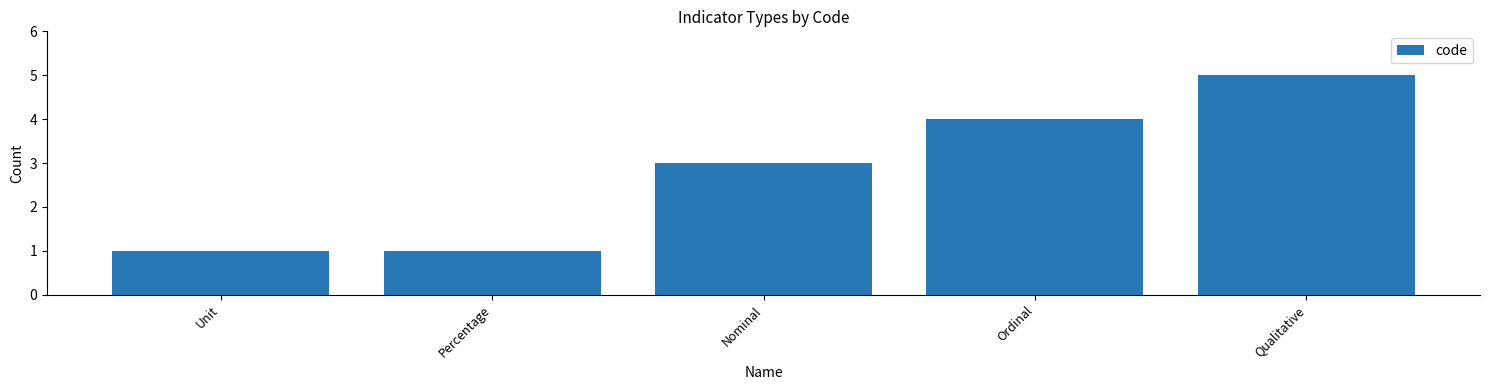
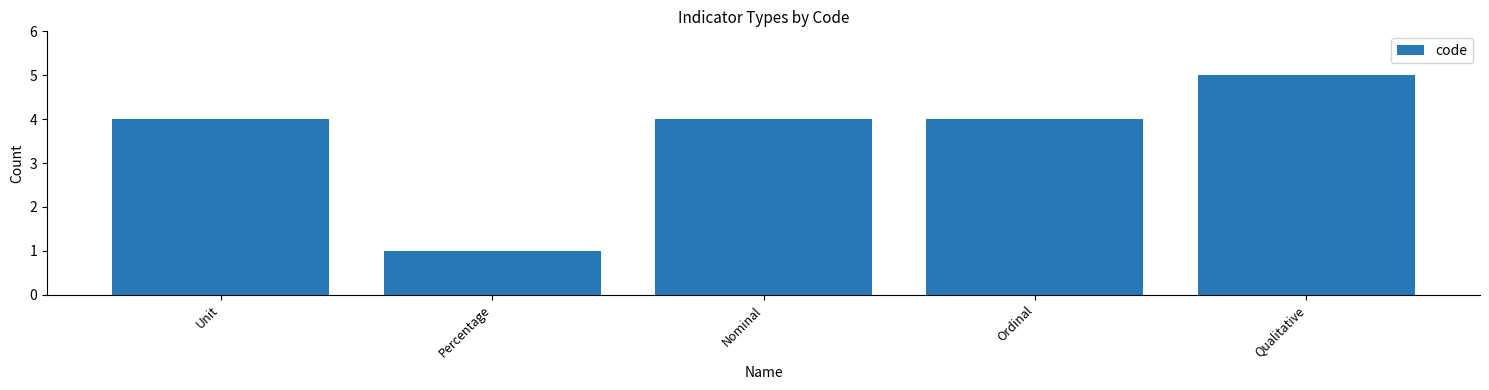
  {
-   "Unit": 1,
+   "Unit": 4,
    "Percentage": 1,
-   "Nominal": 3,
+   "Nominal": 4,
    "Ordinal": 4,
    "Qualitative": 5
  }
